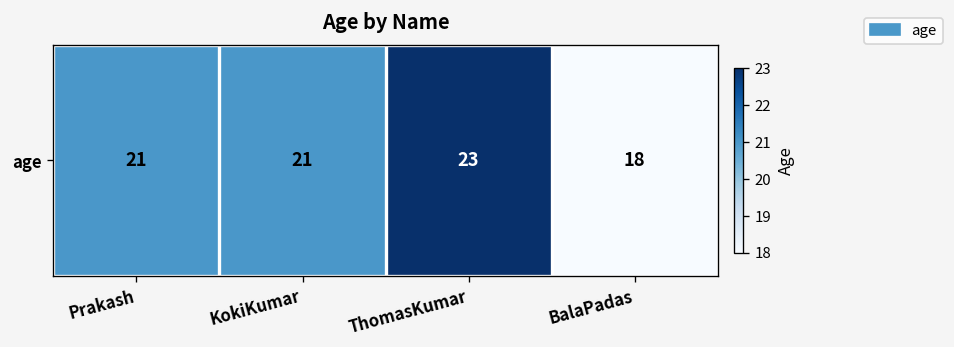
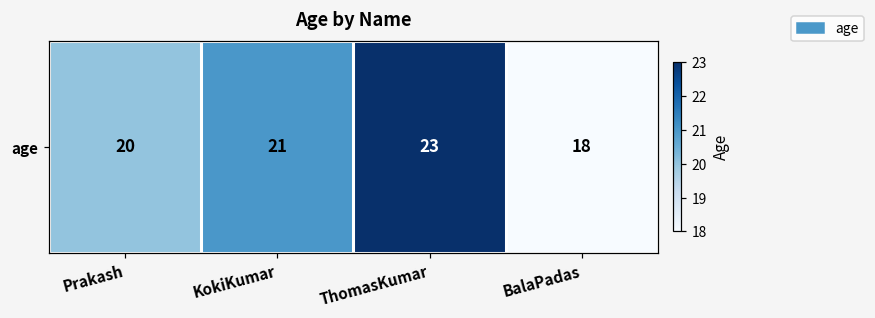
  {
    "age": {
-     "Prakash": 21,
+     "Prakash": 20,
      "KokiKumar": 21,
      "ThomasKumar": 23,
      "BalaPadas": 18
    }
  }
